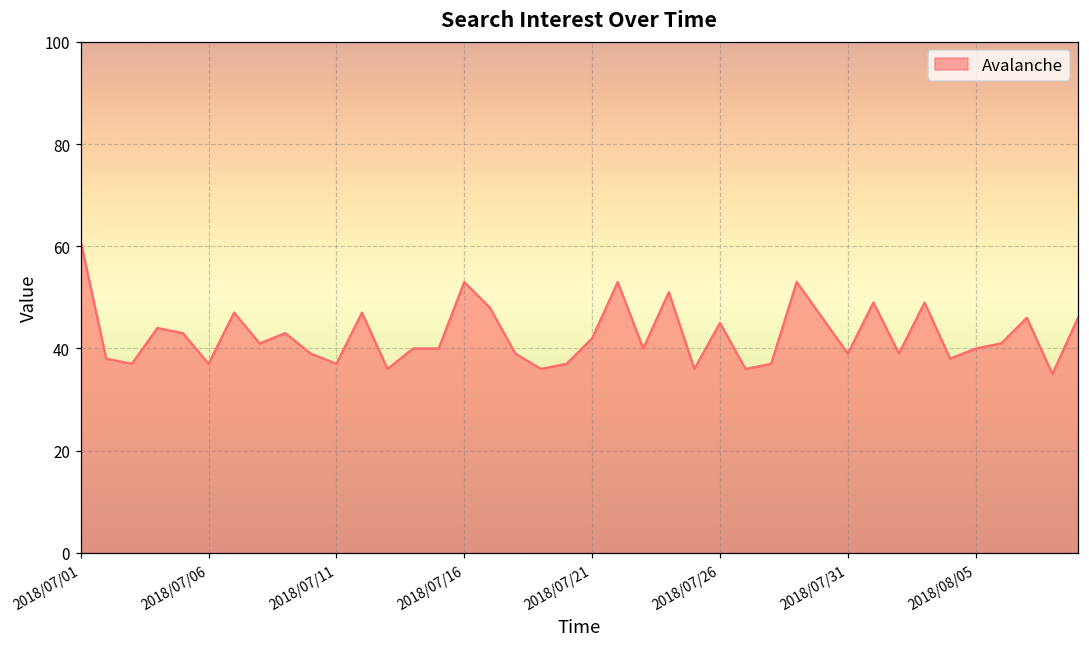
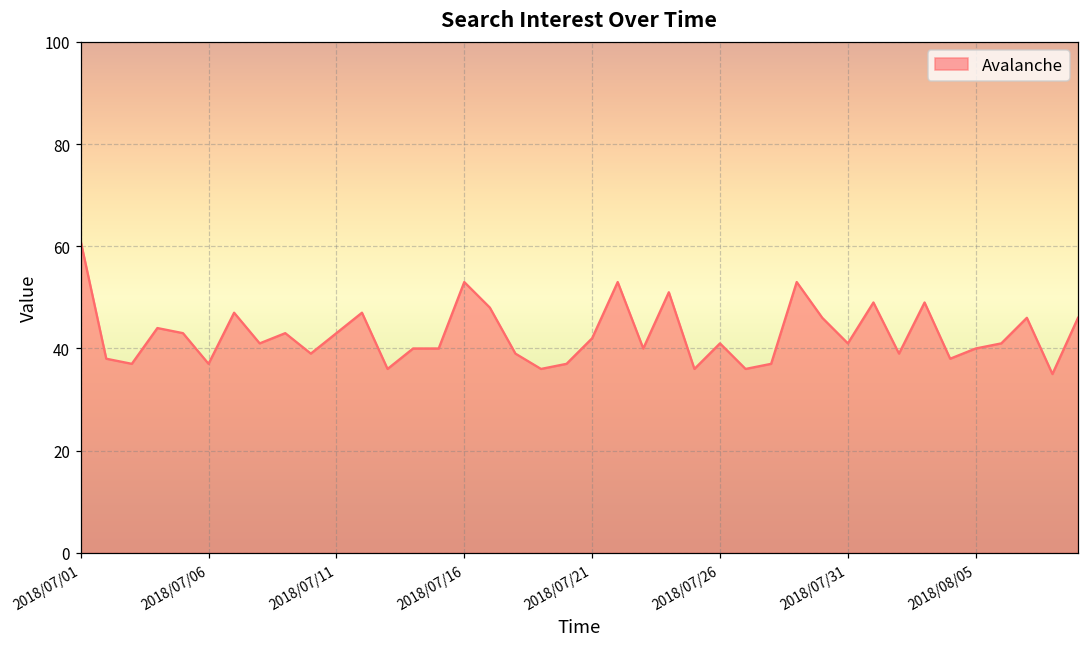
  {
    "2018/07/01": 61,
    "2018/07/06": 37,
-   "2018/07/11": 37,
+   "2018/07/11": 43,
    "2018/07/16": 53,
    "2018/07/21": 42,
-   "2018/07/26": 45,
-   "2018/07/31": 39,
+   "2018/07/26": 41,
+   "2018/07/31": 41,
    "2018/08/05": 40
  }
